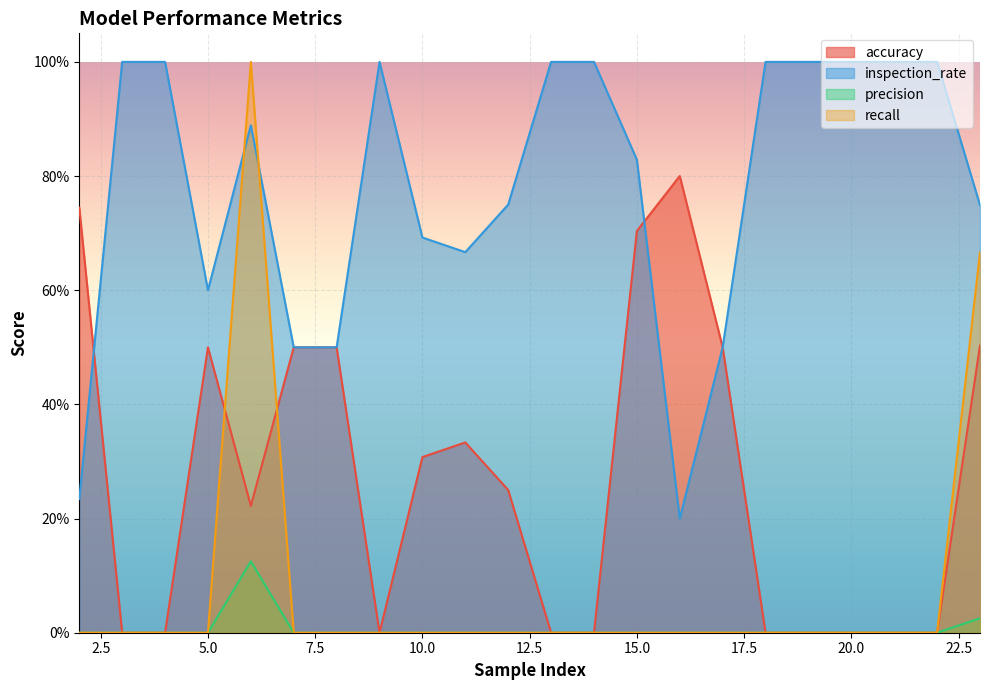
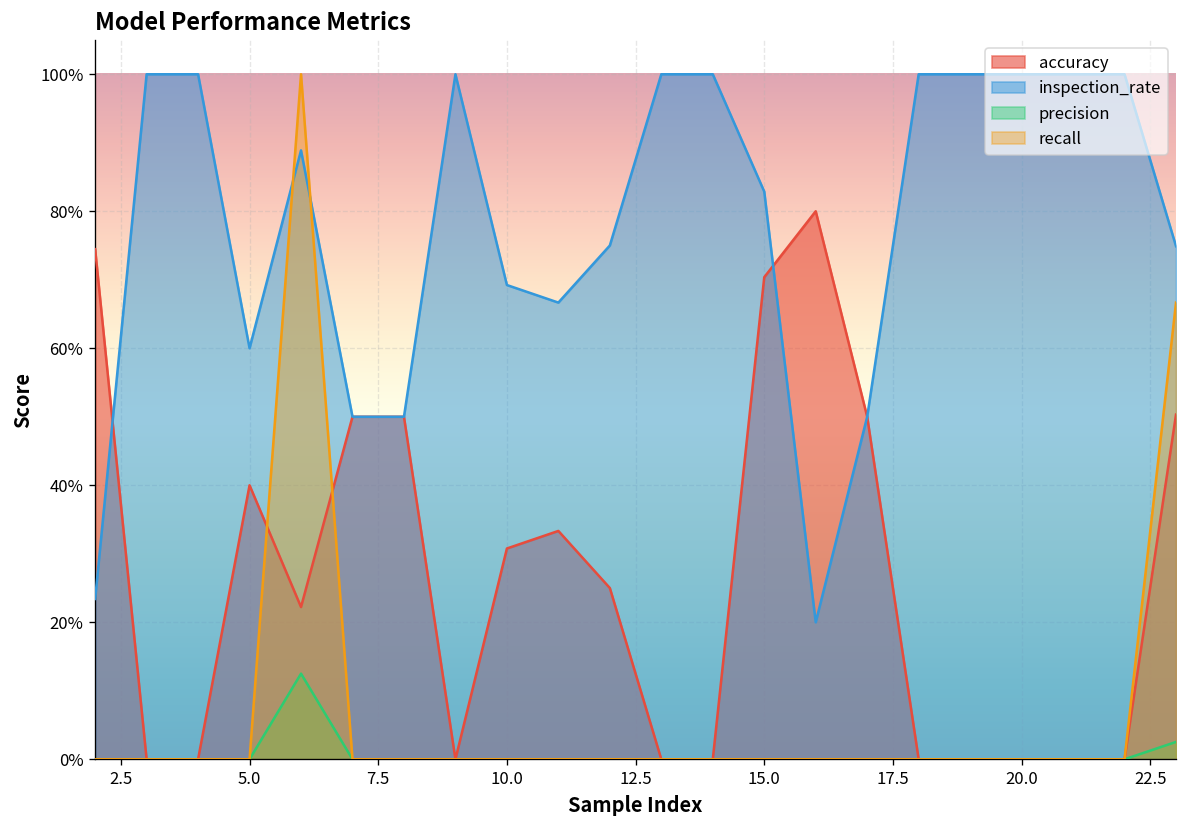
  {
    "accuracy": {
-     "5.0": "50%",
+     "5.0": "40%",
      "10.0": "31%",
      "15.0": "70%"
    },
    "inspection_rate": {
      "5.0": "60%",
      "10.0": "69%",
      "15.0": "83%"
    }
  }
